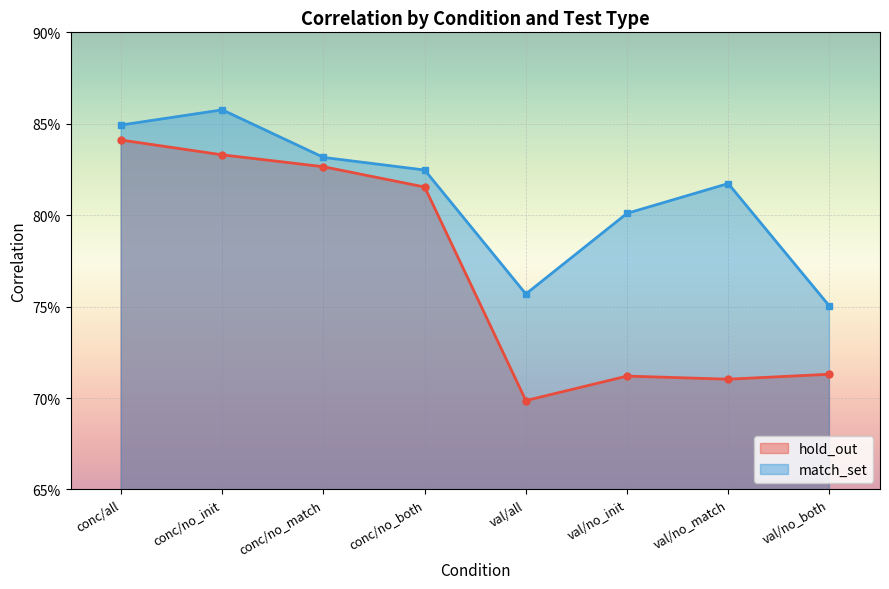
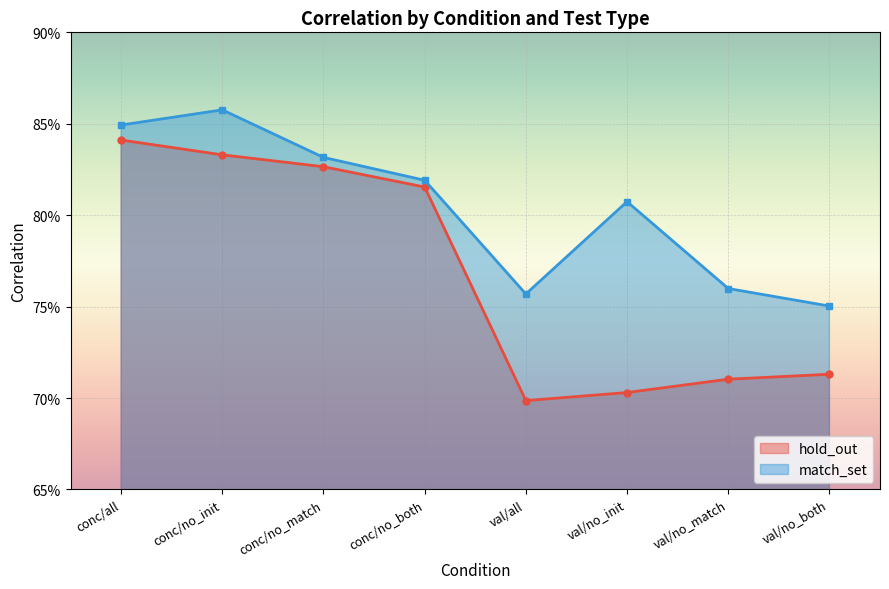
  {
    "hold_out": {
      "conc/all": "84.1%",
      "conc/no_init": "83.3%",
      "conc/no_match": "82.7%",
      "conc/no_both": "81.5%",
      "val/all": "69.9%",
-     "val/no_init": "71.2%",
+     "val/no_init": "70.3%",
      "val/no_match": "71.0%",
      "val/no_both": "71.3%"
    },
    "match_set": {
      "conc/all": "84.9%",
      "conc/no_init": "85.8%",
      "conc/no_match": "83.2%",
-     "conc/no_both": "82.5%",
+     "conc/no_both": "81.9%",
      "val/all": "75.7%",
-     "val/no_init": "80.1%",
-     "val/no_match": "81.7%",
+     "val/no_init": "80.7%",
+     "val/no_match": "76.0%",
      "val/no_both": "75.0%"
    }
  }
